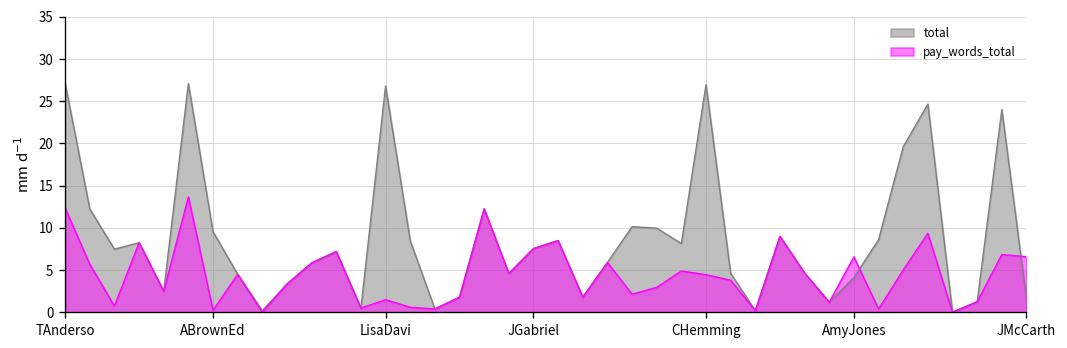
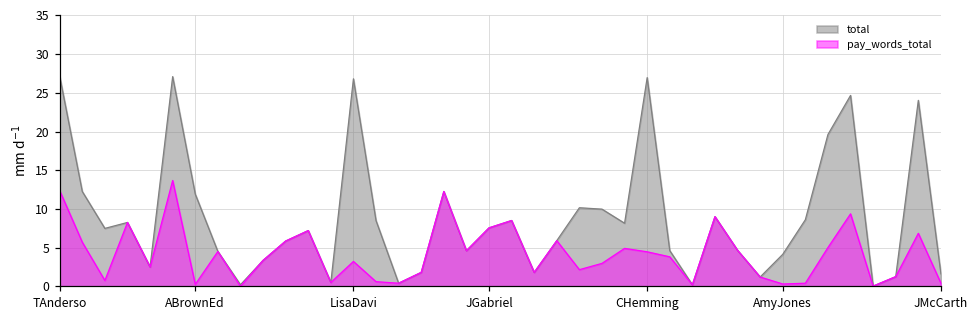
  {
    "total": {
      "TAnderso": 27,
-     "ABrownEd": 10,
+     "ABrownEd": 12,
      "LisaDavi": 27,
      "CHemming": 27,
      "AmyJones": 4,
      "JMcCarth": 2
    },
    "pay_words_total": {
      "TAnderso": 12,
      "ABrownEd": 0,
-     "LisaDavi": 2,
+     "LisaDavi": 3,
      "CHemming": 4,
-     "AmyJones": 7,
-     "JMcCarth": 7
+     "AmyJones": 0,
+     "JMcCarth": 0
    }
  }
